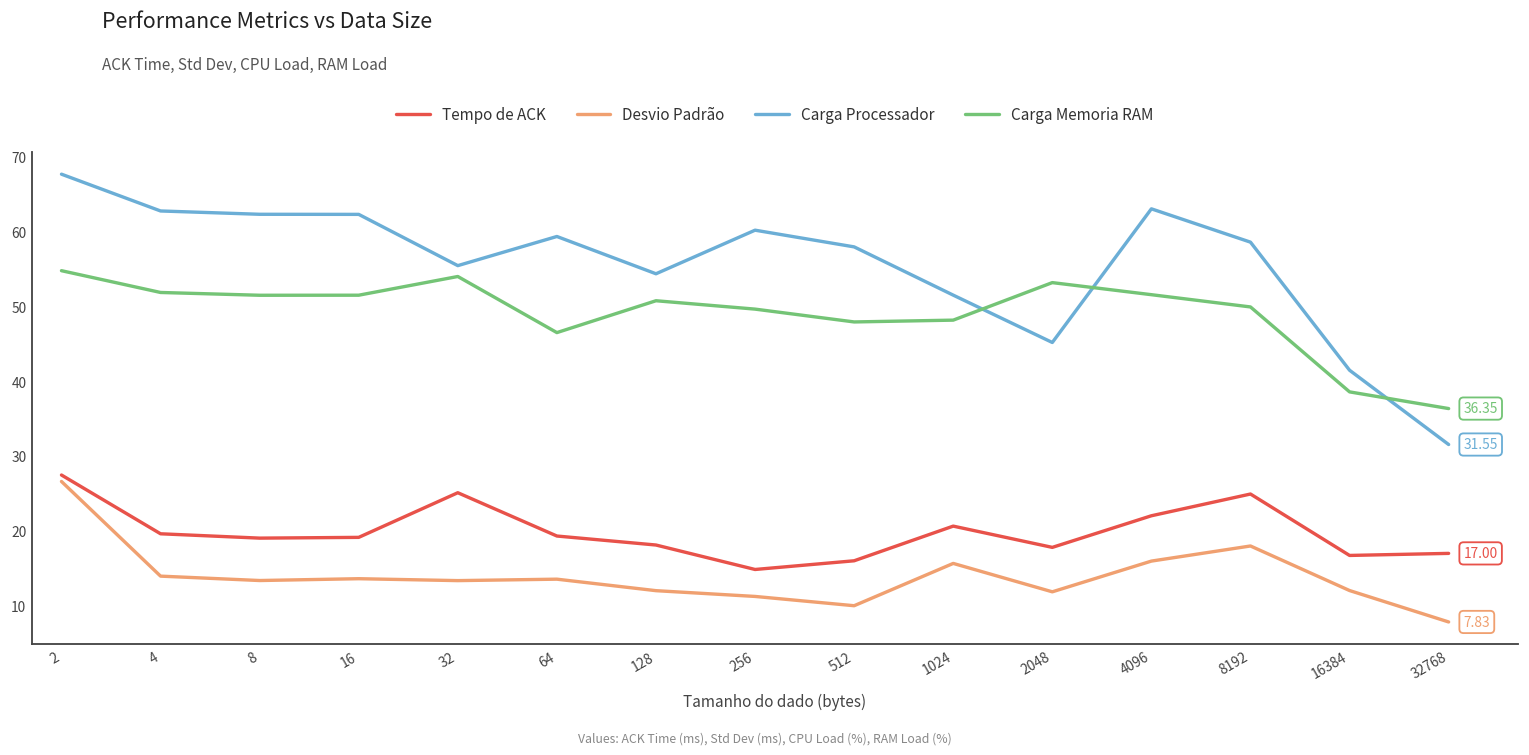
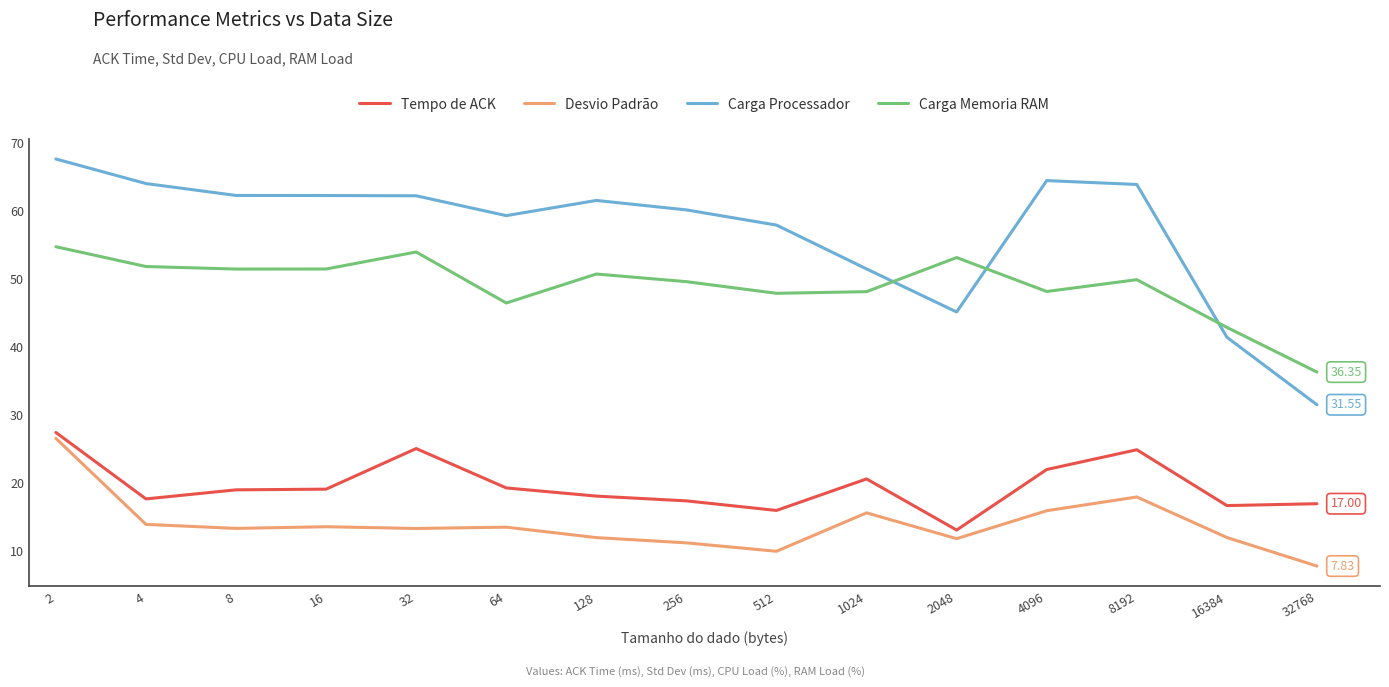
  {
    "Tempo de ACK": {
      "2": 27,
-     "4": 20,
+     "4": 18,
      "8": 19,
      "16": 19,
      "32": 25,
      "64": 19,
      "128": 18,
-     "256": 15,
+     "256": 17,
      "512": 16,
      "1024": 21,
-     "2048": 18,
+     "2048": 13,
      "4096": 22,
      "8192": 25,
      "16384": 17
    },
    "Desvio Padrão": {
      "2": 27,
      "4": 14,
      "8": 13,
      "16": 14,
      "32": 13,
      "64": 14,
      "128": 12,
      "256": 11,
      "512": 10,
      "1024": 16,
      "2048": 12,
      "4096": 16,
      "8192": 18,
      "16384": 12
    },
    "Carga Processador": {
      "2": 68,
-     "4": 63,
+     "4": 64,
      "8": 62,
      "16": 62,
-     "32": 55,
+     "32": 62,
      "64": 59,
-     "128": 54,
+     "128": 62,
      "256": 60,
      "512": 58,
      "1024": 52,
      "2048": 45,
-     "4096": 63,
-     "8192": 59,
+     "4096": 65,
+     "8192": 64,
      "16384": 41
    },
    "Carga Memoria RAM": {
      "2": 55,
      "4": 52,
      "8": 51,
      "16": 52,
      "32": 54,
      "64": 47,
      "128": 51,
      "256": 50,
      "512": 48,
      "1024": 48,
      "2048": 53,
-     "4096": 52,
+     "4096": 48,
      "8192": 50,
-     "16384": 39
+     "16384": 43
    }
  }
